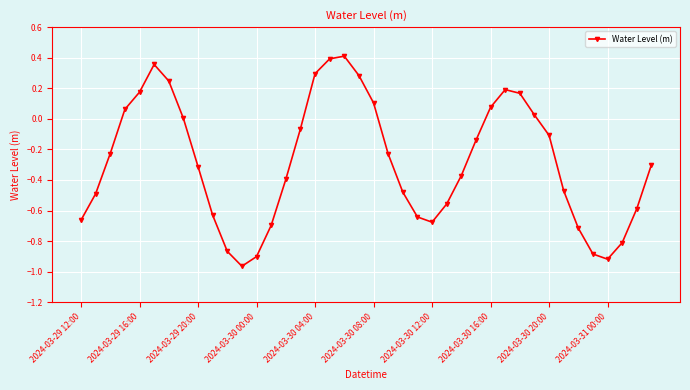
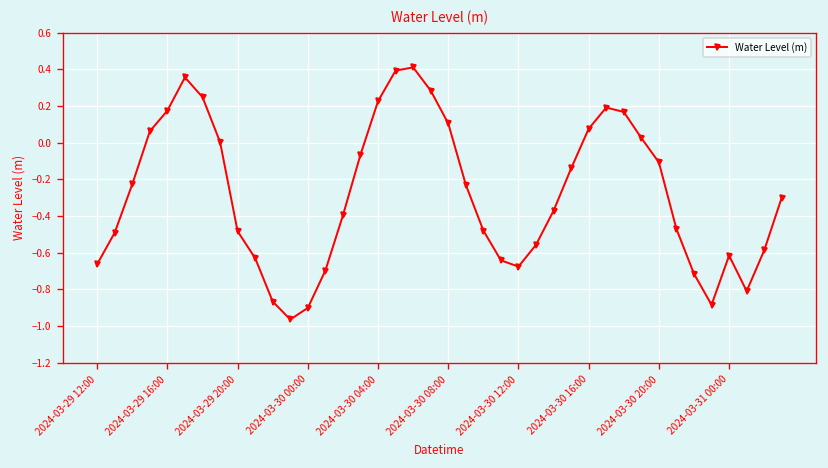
  {
    "2024-03-29 12:00": -0.66,
    "2024-03-29 16:00": 0.17,
-   "2024-03-29 20:00": -0.31,
+   "2024-03-29 20:00": -0.48,
    "2024-03-30 00:00": -0.90,
-   "2024-03-30 04:00": 0.30,
+   "2024-03-30 04:00": 0.23,
    "2024-03-30 08:00": 0.10,
    "2024-03-30 12:00": -0.68,
    "2024-03-30 16:00": 0.08,
    "2024-03-30 20:00": -0.11,
-   "2024-03-31 00:00": -0.92
+   "2024-03-31 00:00": -0.62
  }
